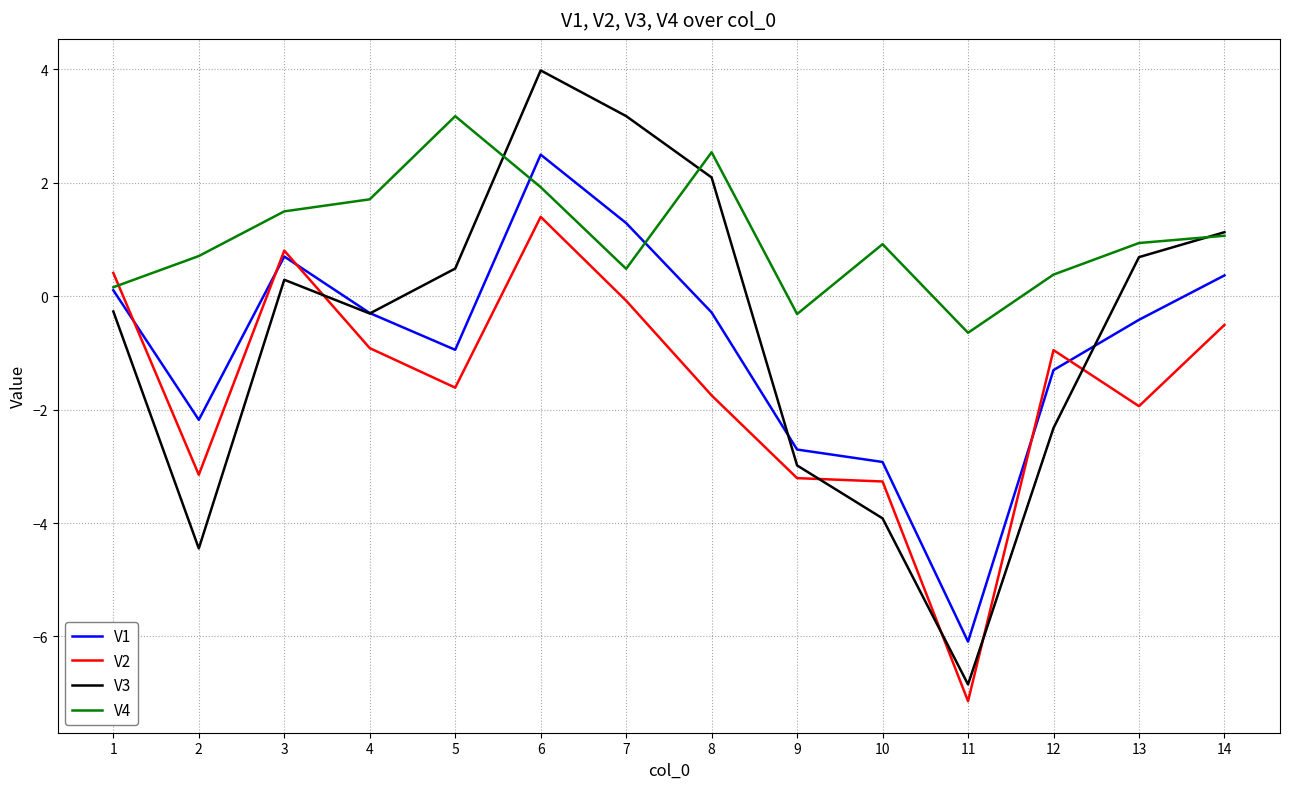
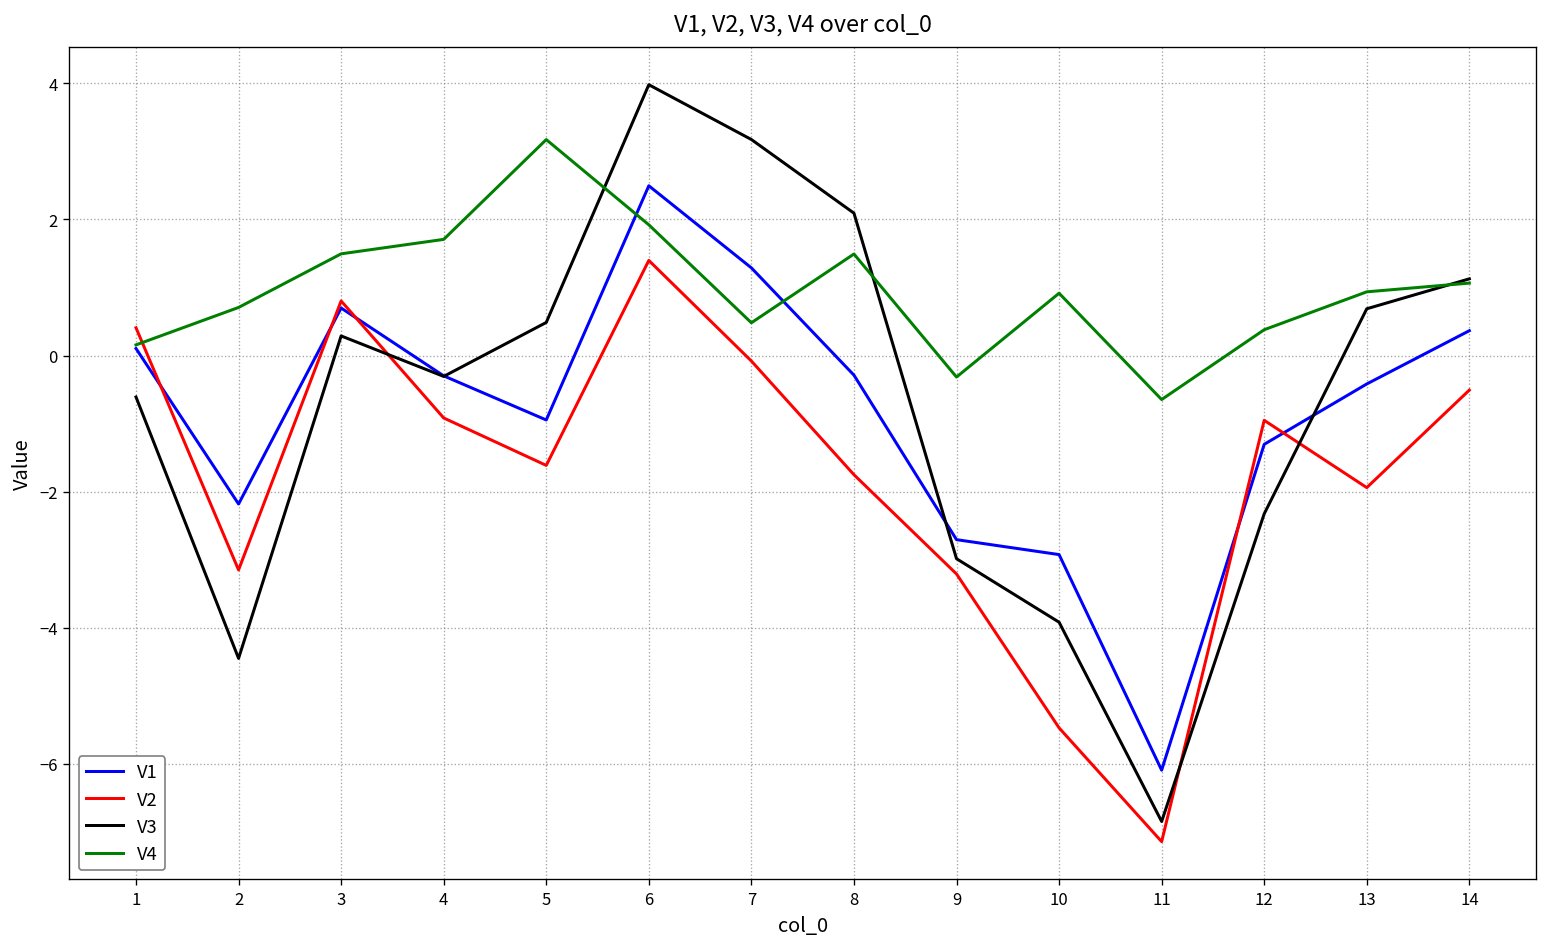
  {
    "V1": {
      "1": 0.1,
      "2": -2.2,
      "3": 0.7,
      "5": -0.9,
      "6": 2.5,
      "7": 1.3,
      "8": -0.3,
      "9": -2.7,
      "10": -2.9,
      "11": -6.1,
      "12": -1.3,
      "13": -0.4,
      "14": 0.4
    },
    "V2": {
      "1": 0.4,
      "2": -3.1,
      "3": 0.8,
      "4": -0.9,
      "5": -1.6,
      "6": 1.4,
      "7": -0.1,
      "8": -1.8,
      "9": -3.2,
-     "10": -3.3,
+     "10": -5.5,
      "11": -7.1,
      "12": -1.0,
      "13": -1.9,
      "14": -0.5
    },
    "V3": {
-     "1": -0.3,
+     "1": -0.6,
      "2": -4.4,
      "3": 0.3,
      "5": 0.5,
      "6": 4.0,
      "7": 3.2,
      "8": 2.1,
      "9": -3.0,
      "10": -3.9,
      "11": -6.8,
      "12": -2.3,
      "13": 0.7,
      "14": 1.1
    },
    "V4": {
      "1": 0.2,
      "2": 0.7,
      "3": 1.5,
      "4": 1.7,
      "5": 3.2,
      "6": 1.9,
      "7": 0.5,
-     "8": 2.5,
+     "8": 1.5,
      "9": -0.3,
      "10": 0.9,
      "11": -0.6,
      "12": 0.4,
      "13": 0.9,
      "14": 1.1
    }
  }
